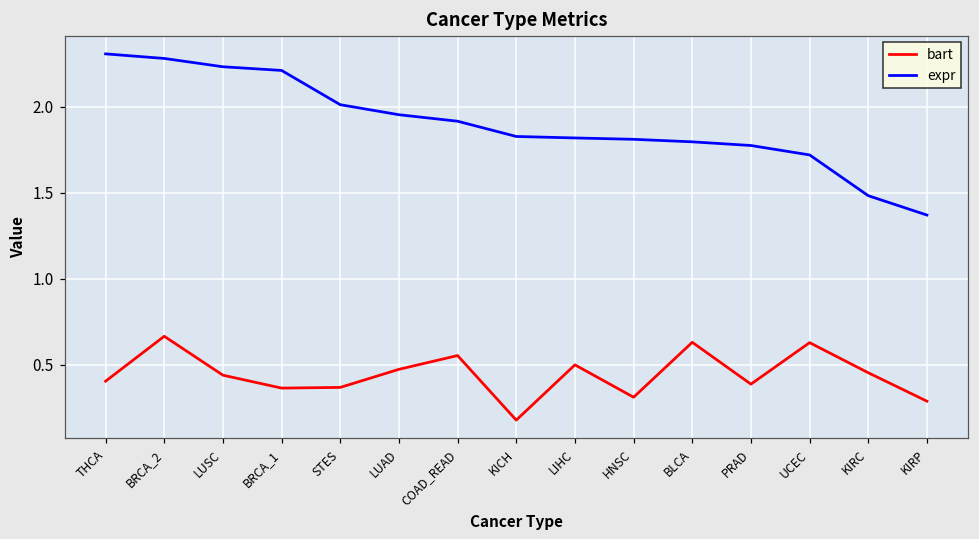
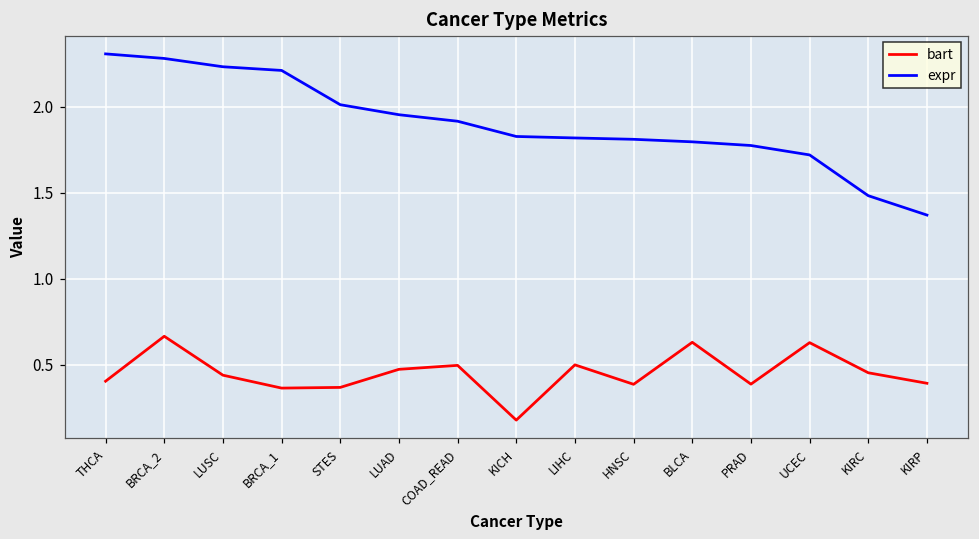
  {
    "bart": {
      "THCA": 0.41,
      "BRCA_2": 0.67,
      "LUSC": 0.44,
      "BRCA_1": 0.37,
      "STES": 0.37,
      "LUAD": 0.47,
-     "COAD_READ": 0.55,
+     "COAD_READ": 0.50,
      "KICH": 0.18,
      "LIHC": 0.50,
-     "HNSC": 0.31,
+     "HNSC": 0.39,
      "BLCA": 0.63,
      "PRAD": 0.39,
      "UCEC": 0.63,
      "KIRC": 0.45,
-     "KIRP": 0.29
+     "KIRP": 0.39
    },
    "expr": {
      "THCA": 2.31,
      "BRCA_2": 2.28,
      "LUSC": 2.23,
      "BRCA_1": 2.21,
      "STES": 2.01,
      "LUAD": 1.95,
      "COAD_READ": 1.92,
      "KICH": 1.83,
      "LIHC": 1.82,
      "HNSC": 1.81,
      "BLCA": 1.80,
      "PRAD": 1.77,
      "UCEC": 1.72,
      "KIRC": 1.48,
      "KIRP": 1.37
    }
  }
